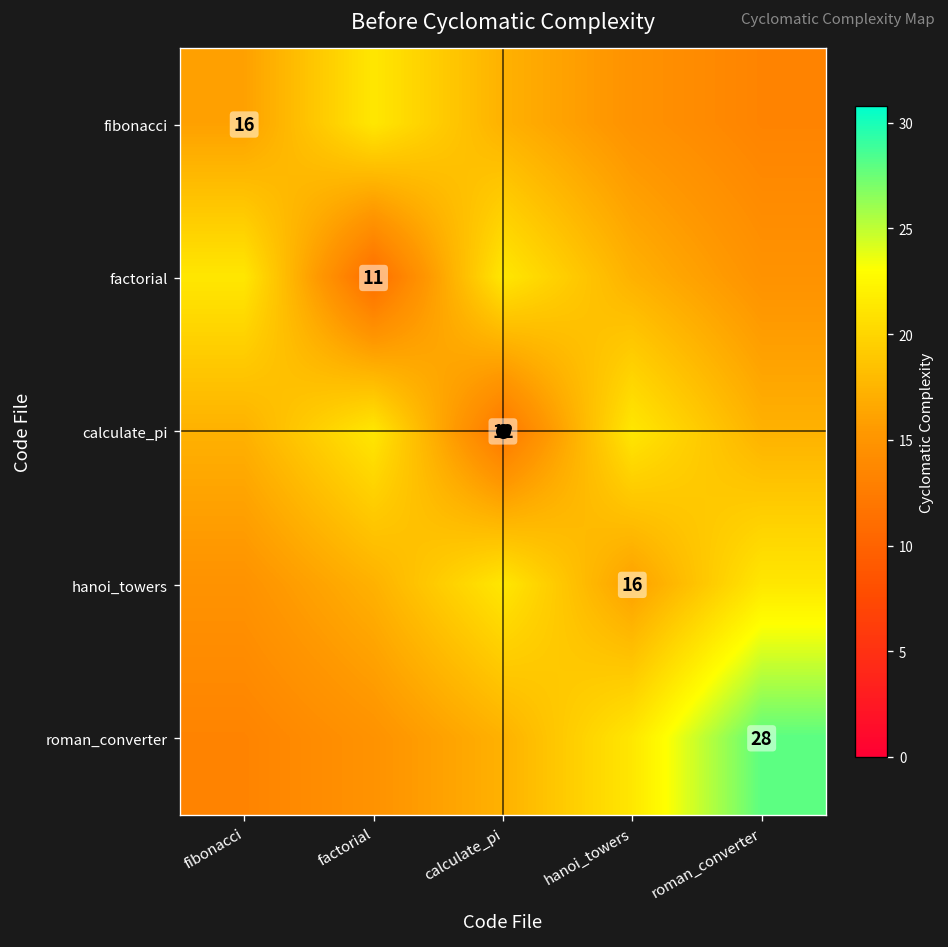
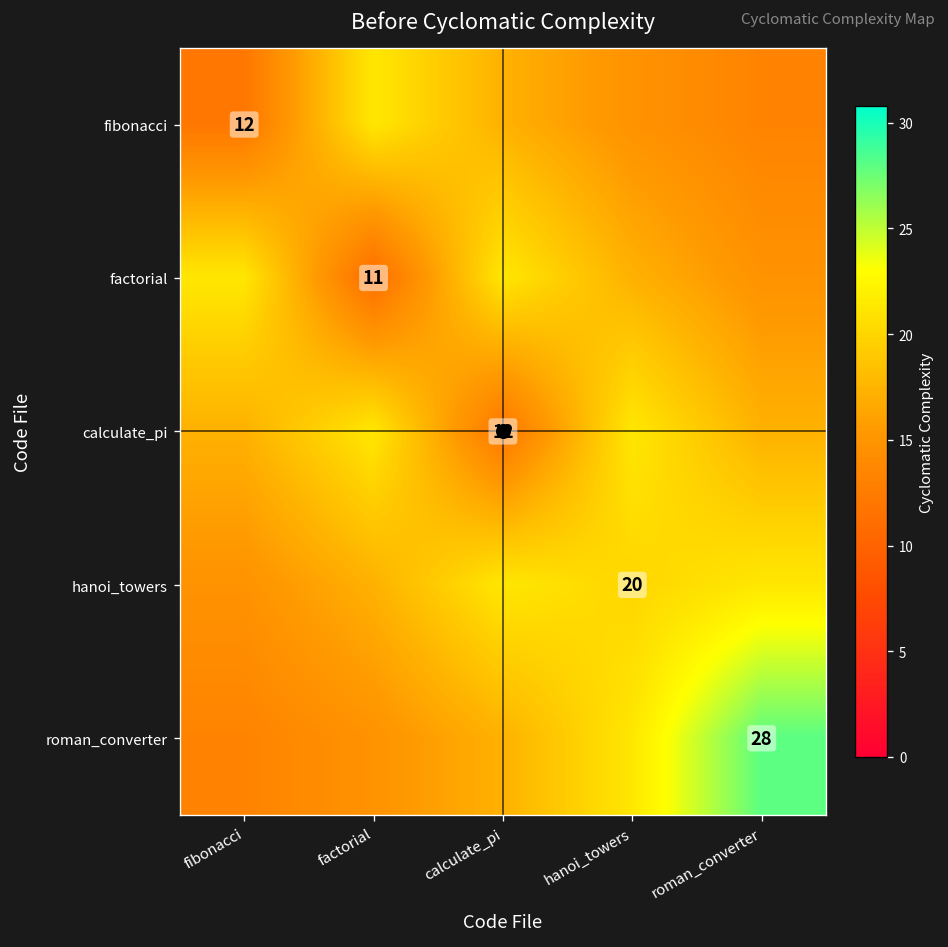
  {
    "fibonacci": {
-     "fibonacci": 16
+     "fibonacci": 12
    },
    "hanoi_towers": {
-     "hanoi_towers": 16
+     "hanoi_towers": 20
    }
  }
